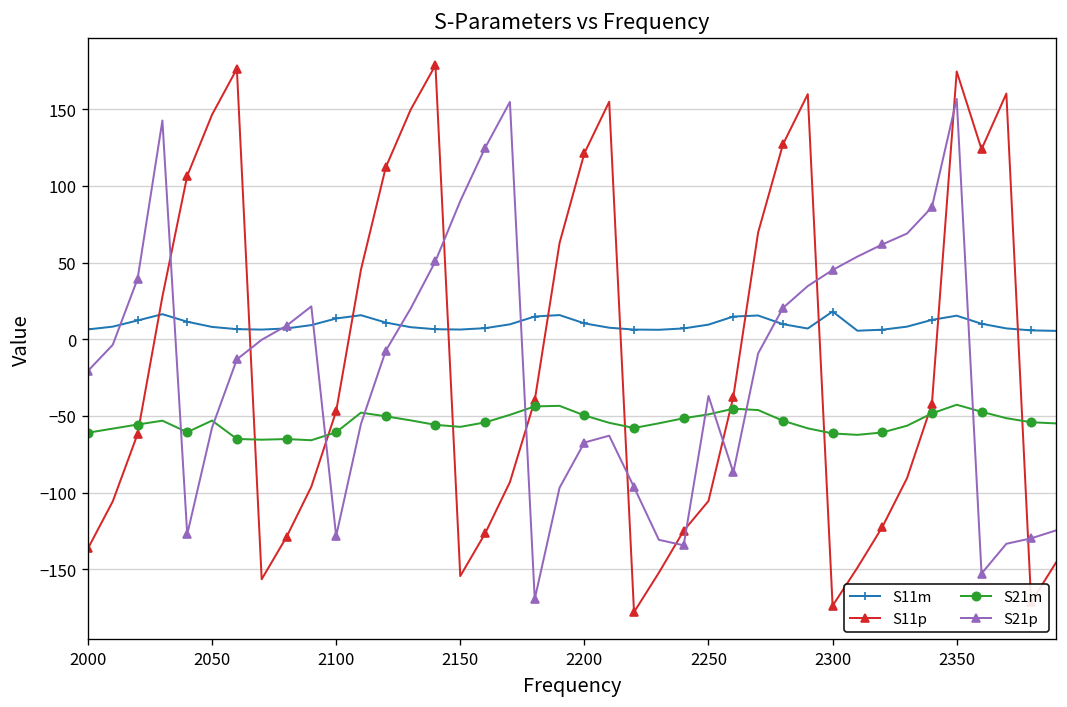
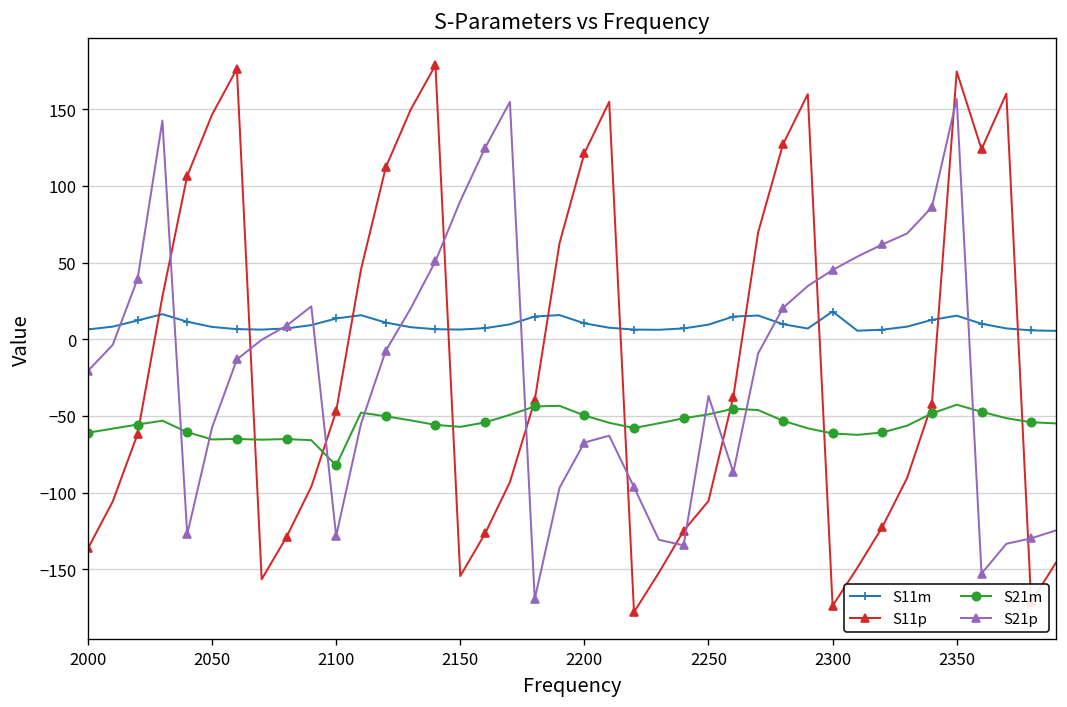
  {
    "S11m": {
      "2000": 6,
      "2050": 8,
      "2100": 14,
      "2150": 6,
      "2200": 10,
      "2250": 10,
      "2300": 18,
      "2350": 15
    },
    "S11p": {
      "2000": -137,
      "2050": 146,
      "2100": -47,
      "2150": -155,
      "2200": 121,
      "2250": -106,
      "2300": -174,
      "2350": 175
    },
    "S21m": {
      "2000": -61,
-     "2050": -53,
-     "2100": -61,
+     "2050": -65,
+     "2100": -82,
      "2150": -57,
      "2200": -50,
      "2250": -49,
      "2300": -61,
      "2350": -43
    },
    "S21p": {
      "2000": -21,
      "2050": -58,
      "2100": -128,
      "2150": 90,
      "2200": -67,
      "2250": -37,
      "2300": 45,
      "2350": 157
    }
  }
